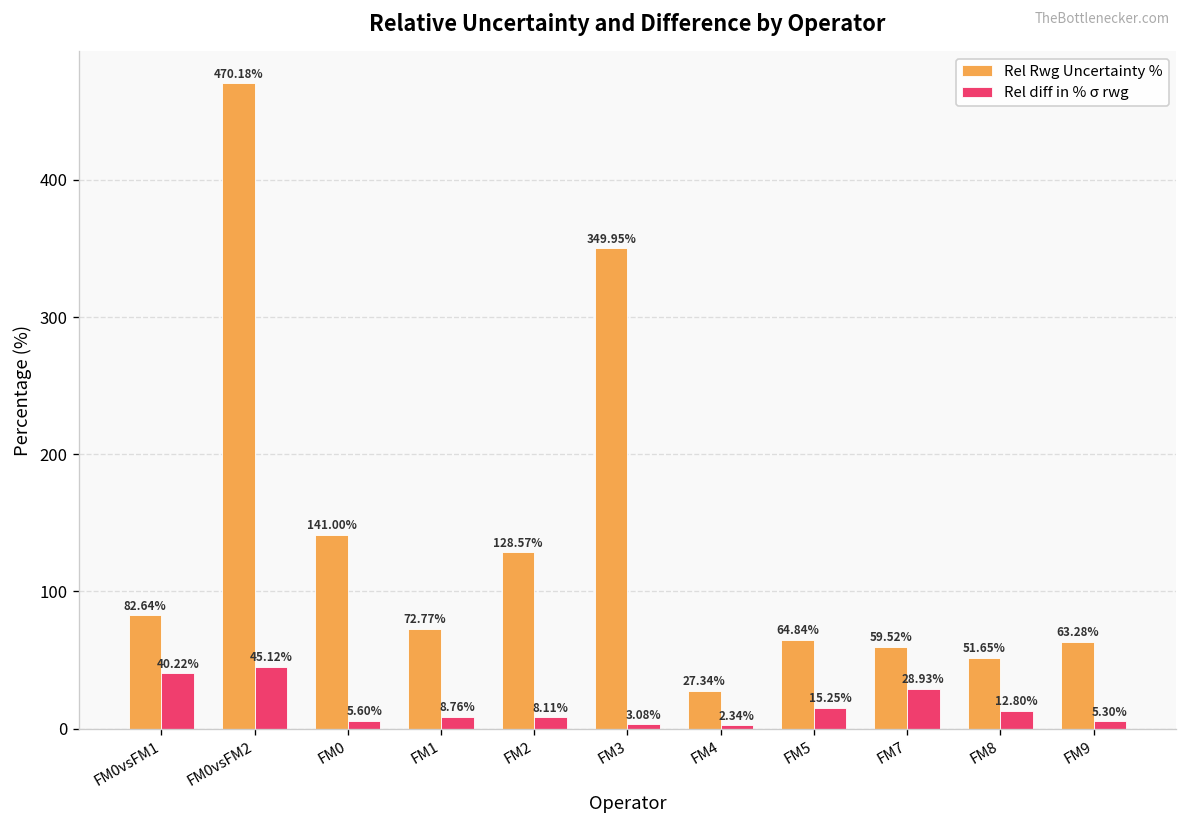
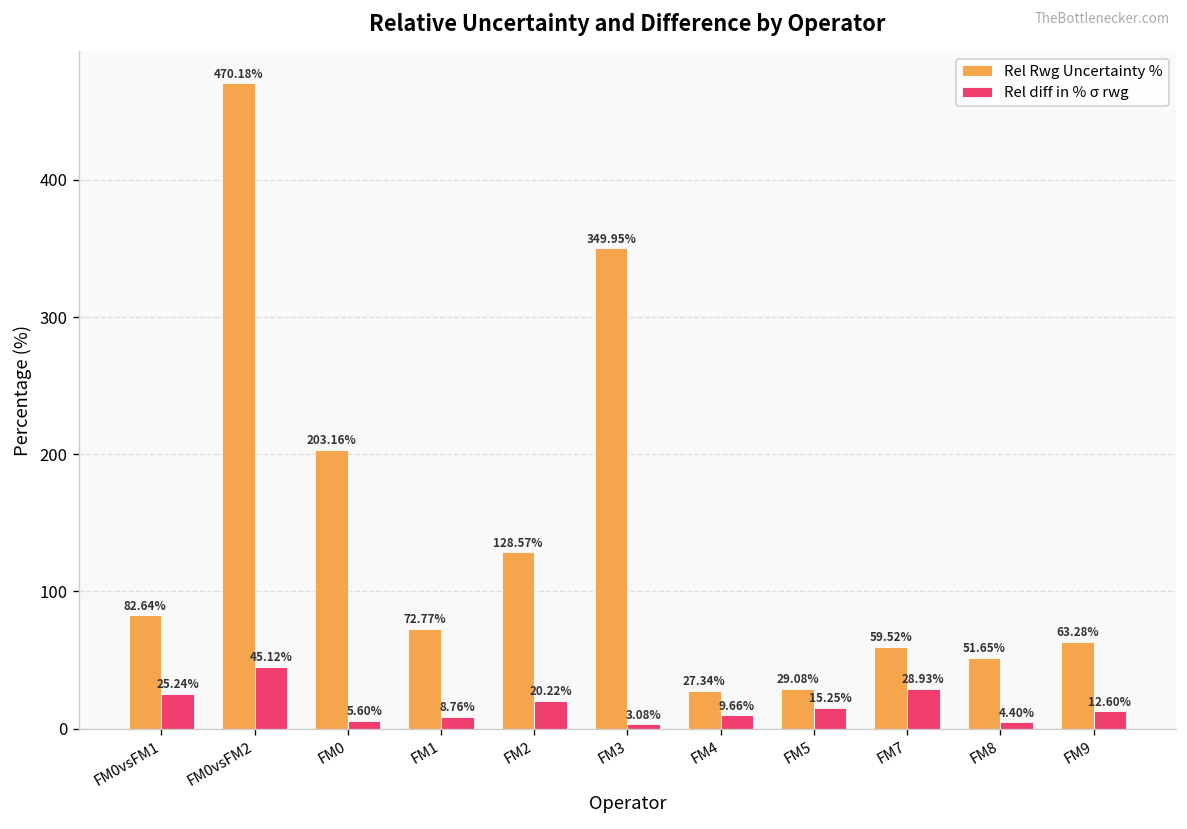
  {
    "Rel Rwg Uncertainty %": {
      "FM0vsFM1": "82.64%",
      "FM0vsFM2": "470.18%",
-     "FM0": "141.00%",
+     "FM0": "203.16%",
      "FM1": "72.77%",
      "FM2": "128.57%",
      "FM3": "349.95%",
      "FM4": "27.34%",
-     "FM5": "64.84%",
+     "FM5": "29.08%",
      "FM7": "59.52%",
      "FM8": "51.65%",
      "FM9": "63.28%"
    },
    "Rel diff in % σ rwg": {
-     "FM0vsFM1": "40.22%",
+     "FM0vsFM1": "25.24%",
      "FM0vsFM2": "45.12%",
      "FM0": "5.60%",
      "FM1": "8.76%",
-     "FM2": "8.11%",
+     "FM2": "20.22%",
      "FM3": "3.08%",
-     "FM4": "2.34%",
+     "FM4": "9.66%",
      "FM5": "15.25%",
      "FM7": "28.93%",
-     "FM8": "12.80%",
-     "FM9": "5.30%"
+     "FM8": "4.40%",
+     "FM9": "12.60%"
    }
  }
